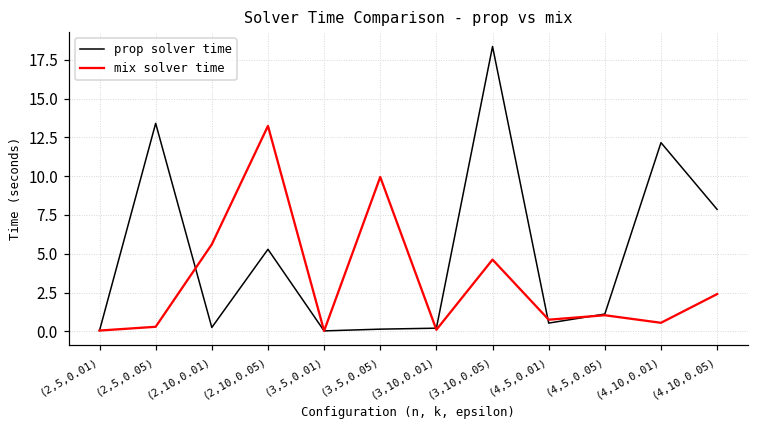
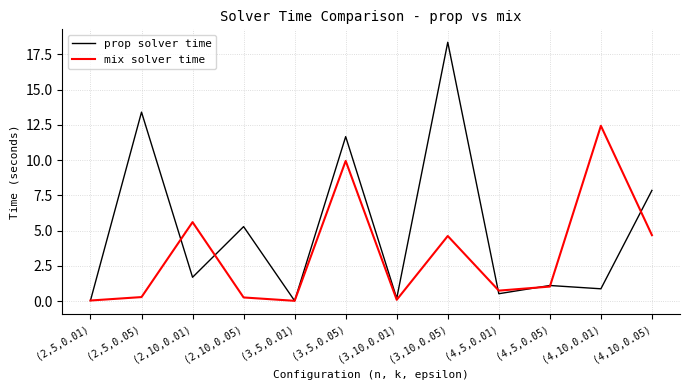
  {
    "prop solver time": {
      "(2,5,0.05)": 13.4,
-     "(2,10,0.01)": 0.2,
+     "(2,10,0.01)": 1.7,
      "(2,10,0.05)": 5.3,
-     "(3,5,0.05)": 0.1,
+     "(3,5,0.05)": 11.7,
      "(3,10,0.05)": 18.4,
      "(4,5,0.01)": 0.5,
-     "(4,10,0.01)": 12.2,
+     "(4,10,0.01)": 0.9,
      "(4,10,0.05)": 7.9
    },
    "mix solver time": {
      "(2,5,0.05)": 0.3,
      "(2,10,0.01)": 5.6,
-     "(2,10,0.05)": 13.2,
+     "(2,10,0.05)": 0.3,
      "(3,5,0.05)": 9.9,
      "(3,10,0.05)": 4.6,
      "(4,5,0.01)": 0.8,
-     "(4,10,0.01)": 0.6,
-     "(4,10,0.05)": 2.4
+     "(4,10,0.01)": 12.4,
+     "(4,10,0.05)": 4.7
    }
  }
